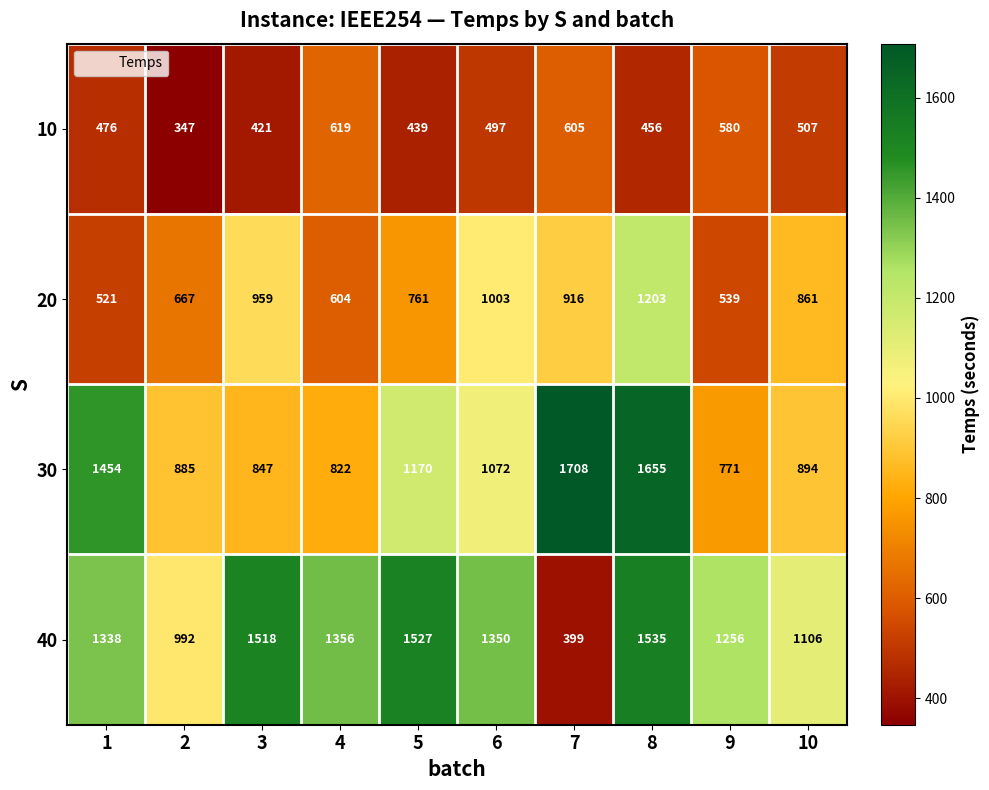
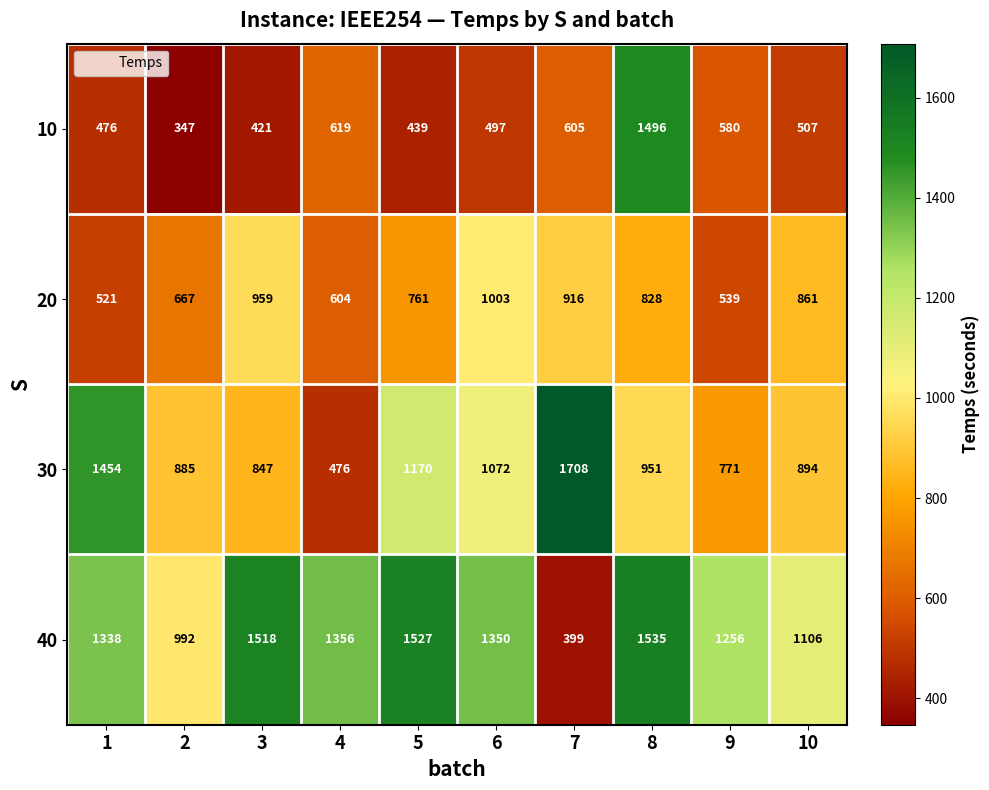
  {
    "10": {
      "1": 476,
      "2": 347,
      "3": 421,
      "4": 619,
      "5": 439,
      "6": 497,
      "7": 605,
-     "8": 456,
+     "8": 1496,
      "9": 580,
      "10": 507
    },
    "20": {
      "1": 521,
      "2": 667,
      "3": 959,
      "4": 604,
      "5": 761,
      "6": 1003,
      "7": 916,
-     "8": 1203,
+     "8": 828,
      "9": 539,
      "10": 861
    },
    "30": {
      "1": 1454,
      "2": 885,
      "3": 847,
-     "4": 822,
+     "4": 476,
      "5": 1170,
      "6": 1072,
      "7": 1708,
-     "8": 1655,
+     "8": 951,
      "9": 771,
      "10": 894
    },
    "40": {
      "1": 1338,
      "2": 992,
      "3": 1518,
      "4": 1356,
      "5": 1527,
      "6": 1350,
      "7": 399,
      "8": 1535,
      "9": 1256,
      "10": 1106
    }
  }
